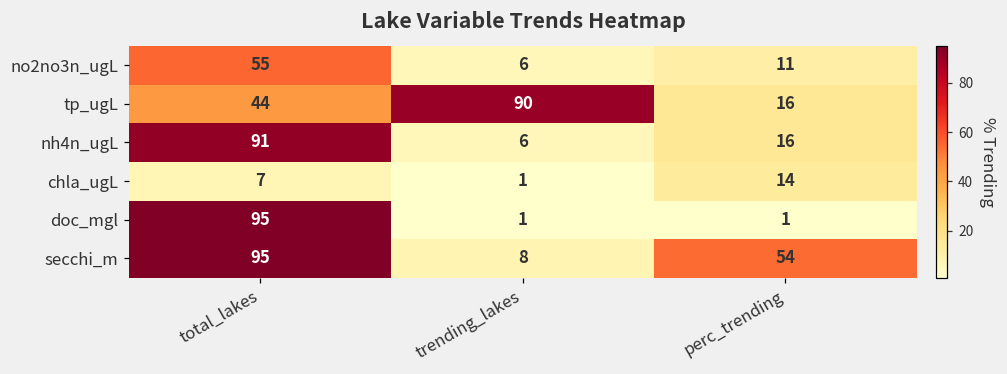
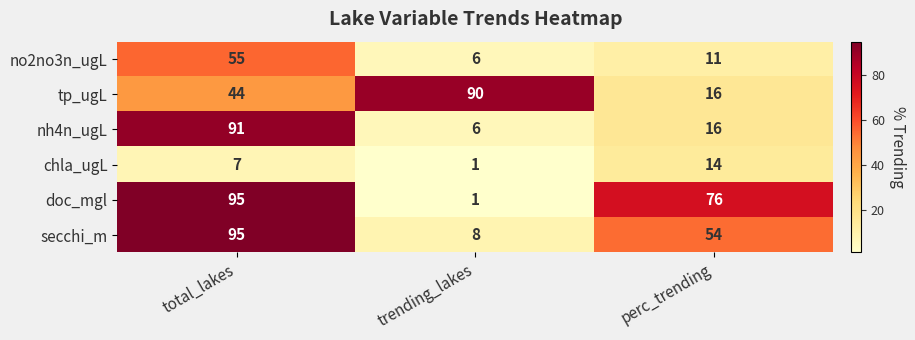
  {
    "no2no3n_ugL": {
      "total_lakes": 55,
      "trending_lakes": 6,
      "perc_trending": 11
    },
    "tp_ugL": {
      "total_lakes": 44,
      "trending_lakes": 90,
      "perc_trending": 16
    },
    "nh4n_ugL": {
      "total_lakes": 91,
      "trending_lakes": 6,
      "perc_trending": 16
    },
    "chla_ugL": {
      "total_lakes": 7,
      "trending_lakes": 1,
      "perc_trending": 14
    },
    "doc_mgl": {
      "total_lakes": 95,
      "trending_lakes": 1,
-     "perc_trending": 1
+     "perc_trending": 76
    },
    "secchi_m": {
      "total_lakes": 95,
      "trending_lakes": 8,
      "perc_trending": 54
    }
  }
